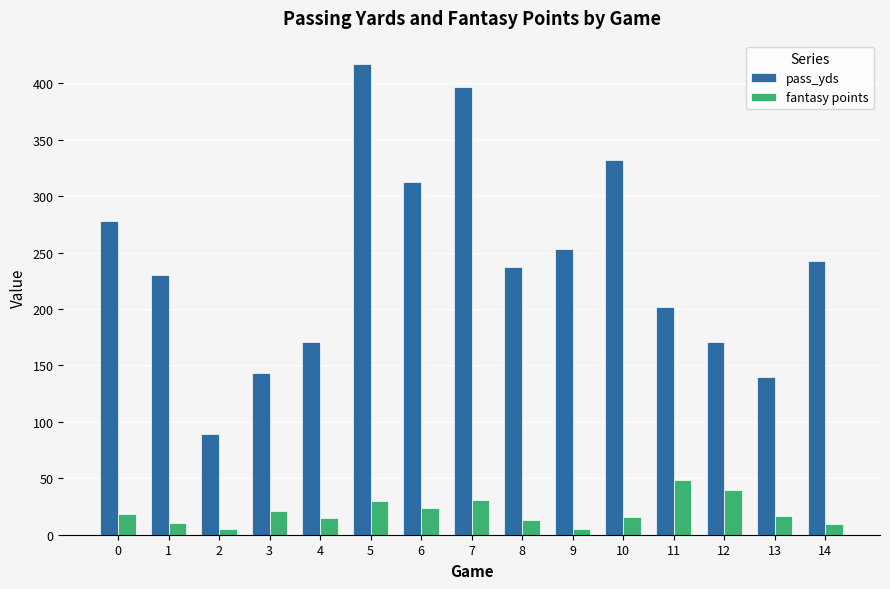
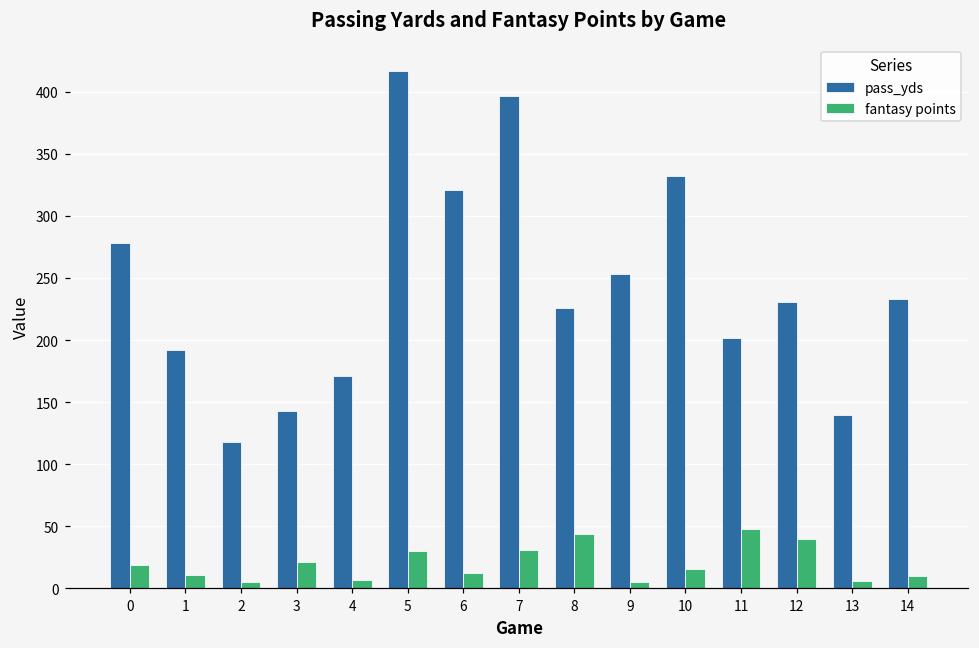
  {
    "pass_yds": {
      "0": 278,
-     "1": 230,
-     "2": 89,
+     "1": 192,
+     "2": 118,
      "3": 143,
      "4": 171,
      "5": 417,
-     "6": 313,
+     "6": 321,
      "7": 397,
-     "8": 237,
+     "8": 226,
      "9": 253,
      "10": 332,
      "11": 202,
-     "12": 171,
+     "12": 231,
      "13": 140,
-     "14": 243
+     "14": 233
    },
    "fantasy points": {
      "0": 19,
      "1": 11,
      "2": 5,
      "3": 21,
-     "4": 15,
+     "4": 7,
      "5": 30,
-     "6": 24,
+     "6": 13,
      "7": 31,
-     "8": 13,
+     "8": 44,
      "9": 5,
      "10": 15,
      "11": 48,
      "12": 40,
-     "13": 16,
+     "13": 6,
      "14": 10
    }
  }
